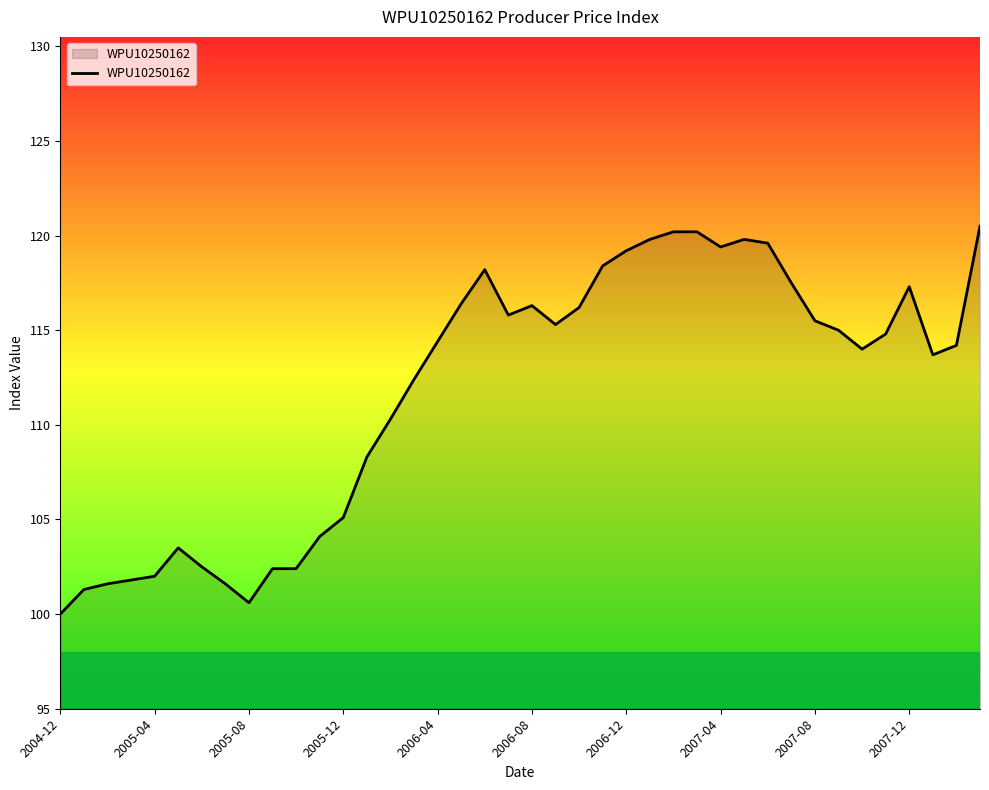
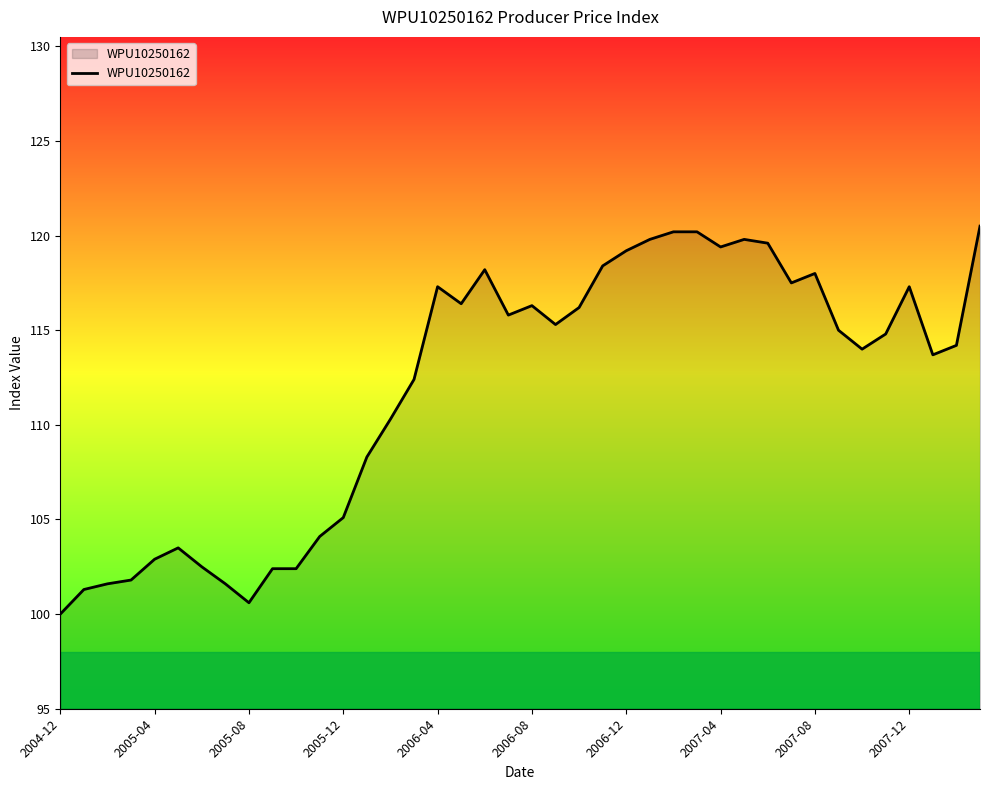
  {
    "2004-12": 100.0,
-   "2005-04": 102.0,
+   "2005-04": 102.9,
    "2005-08": 100.6,
    "2005-12": 105.1,
-   "2006-04": 114.4,
+   "2006-04": 117.3,
    "2006-08": 116.3,
    "2006-12": 119.2,
    "2007-04": 119.4,
-   "2007-08": 115.5,
+   "2007-08": 118.0,
    "2007-12": 117.3
  }
